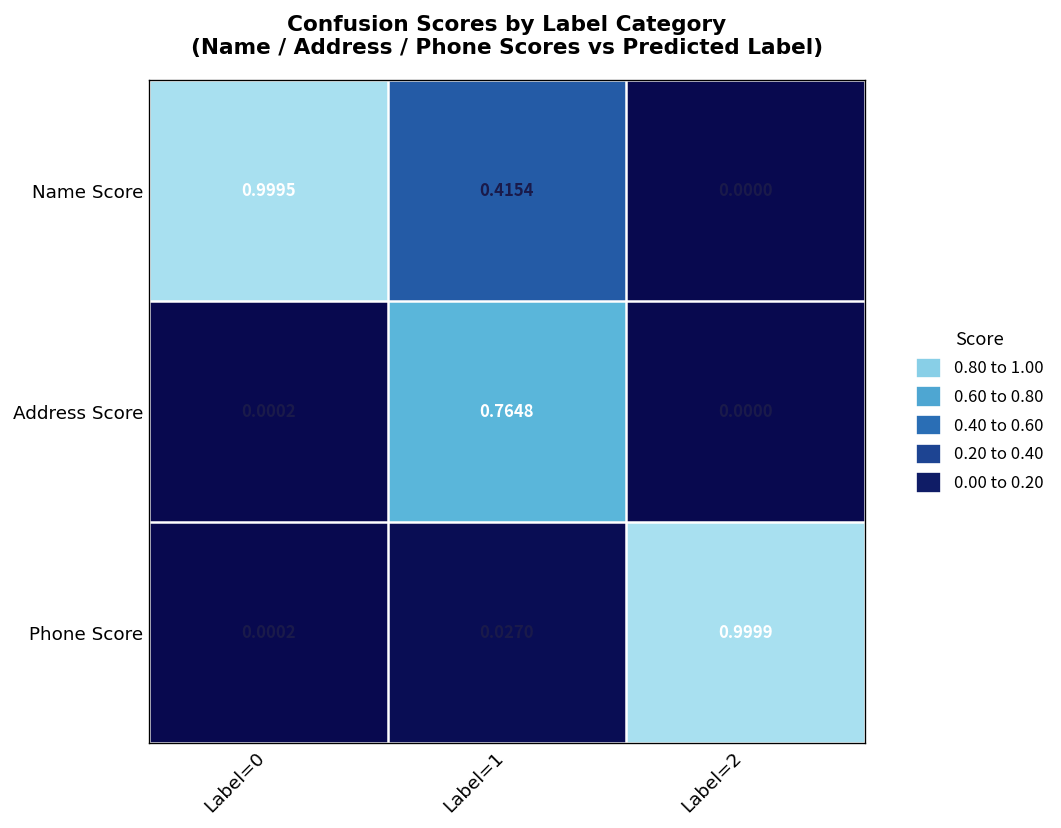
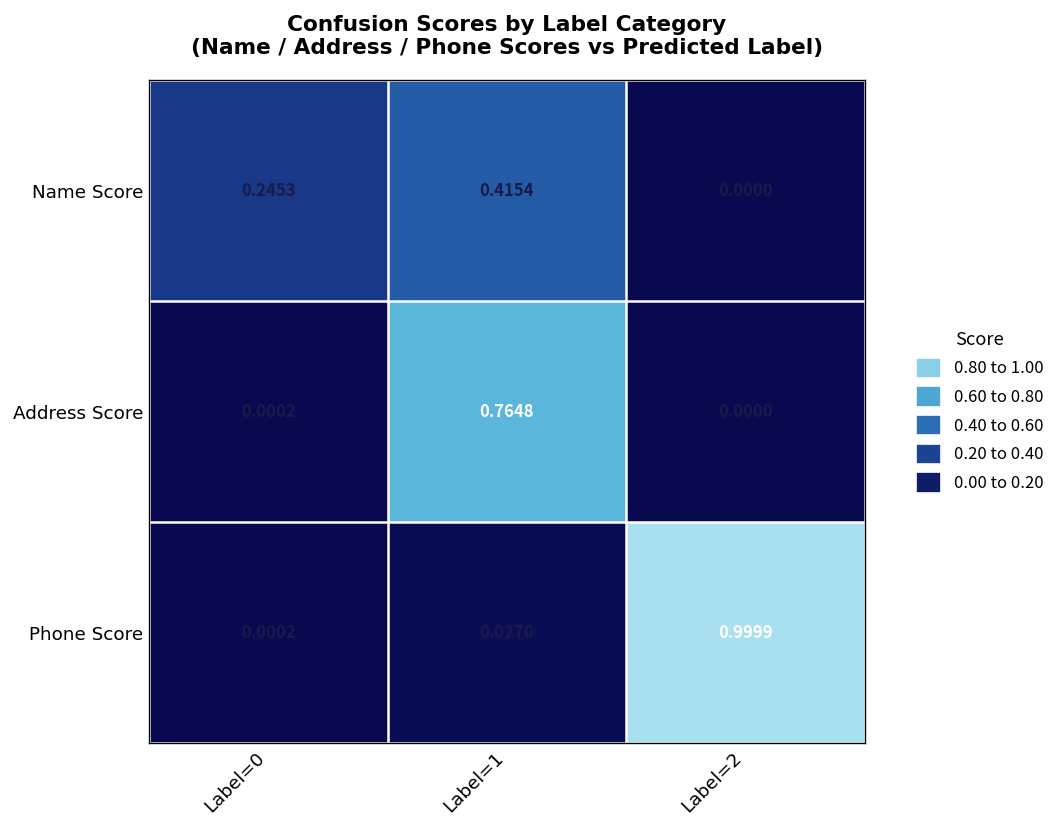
  {
    "Name Score": {
-     "Label=0": 0.9995,
+     "Label=0": 0.2453,
      "Label=1": 0.4154
    },
    "Address Score": {
      "Label=1": 0.7648
    },
    "Phone Score": {
      "Label=2": 0.9999
    }
  }
